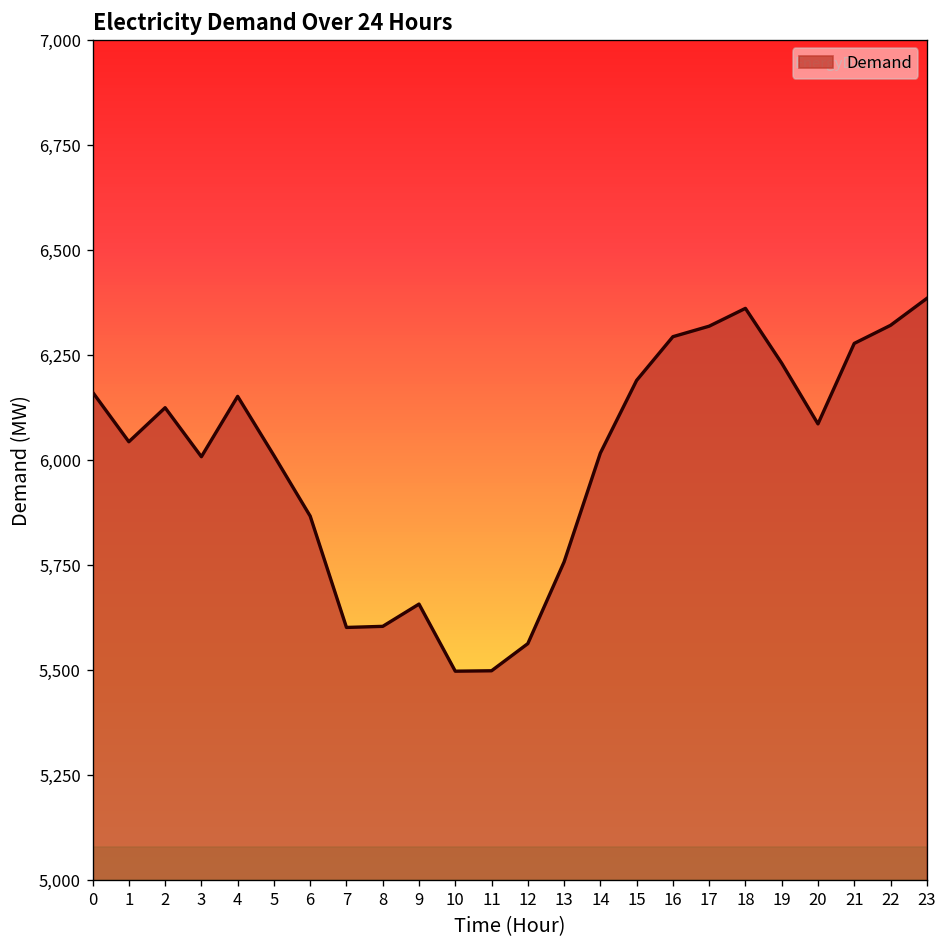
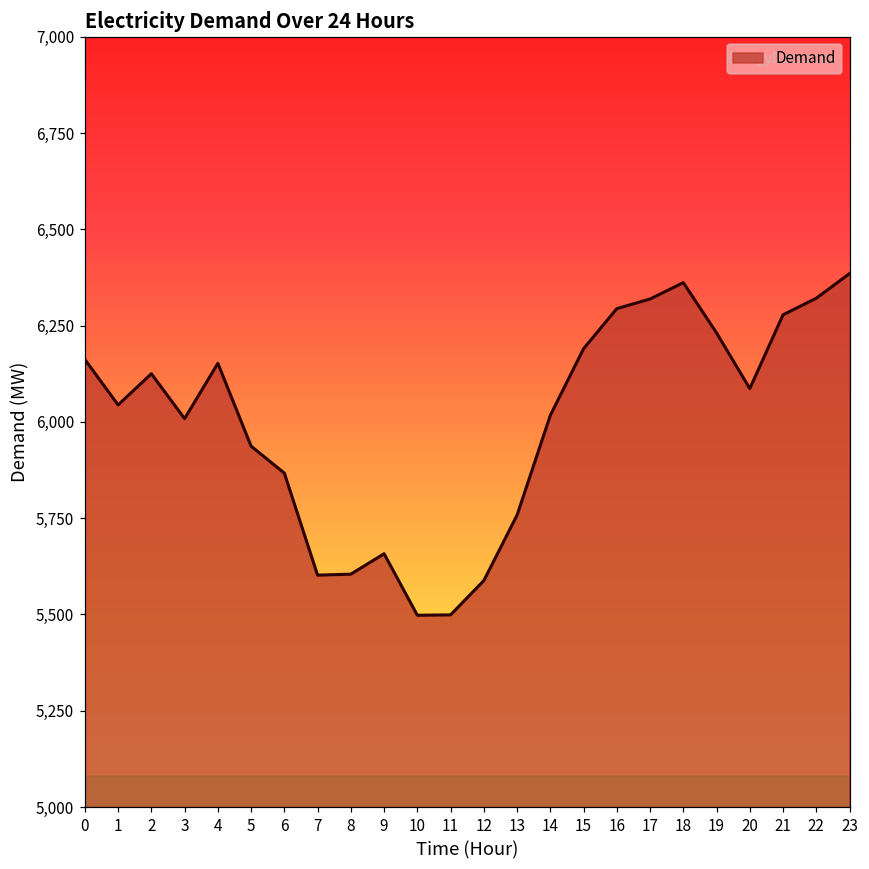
  {
    "0": "6,160",
    "1": "6,040",
    "2": "6,130",
    "3": "6,010",
    "4": "6,150",
-   "5": "6,010",
+   "5": "5,940",
    "6": "5,870",
    "7": "5,600",
    "8": "5,600",
    "9": "5,660",
    "10": "5,500",
    "11": "5,500",
-   "12": "5,560",
+   "12": "5,590",
    "13": "5,760",
    "14": "6,020",
    "15": "6,190",
    "16": "6,290",
    "17": "6,320",
    "18": "6,360",
    "19": "6,230",
    "20": "6,090",
    "21": "6,280",
    "22": "6,320",
    "23": "6,390"
  }
